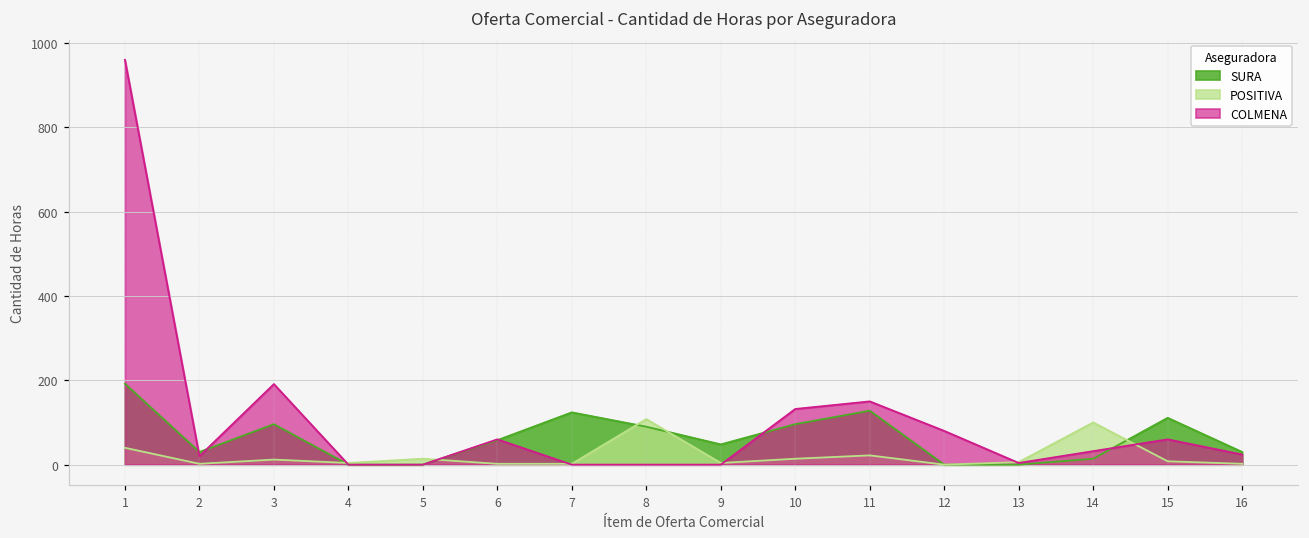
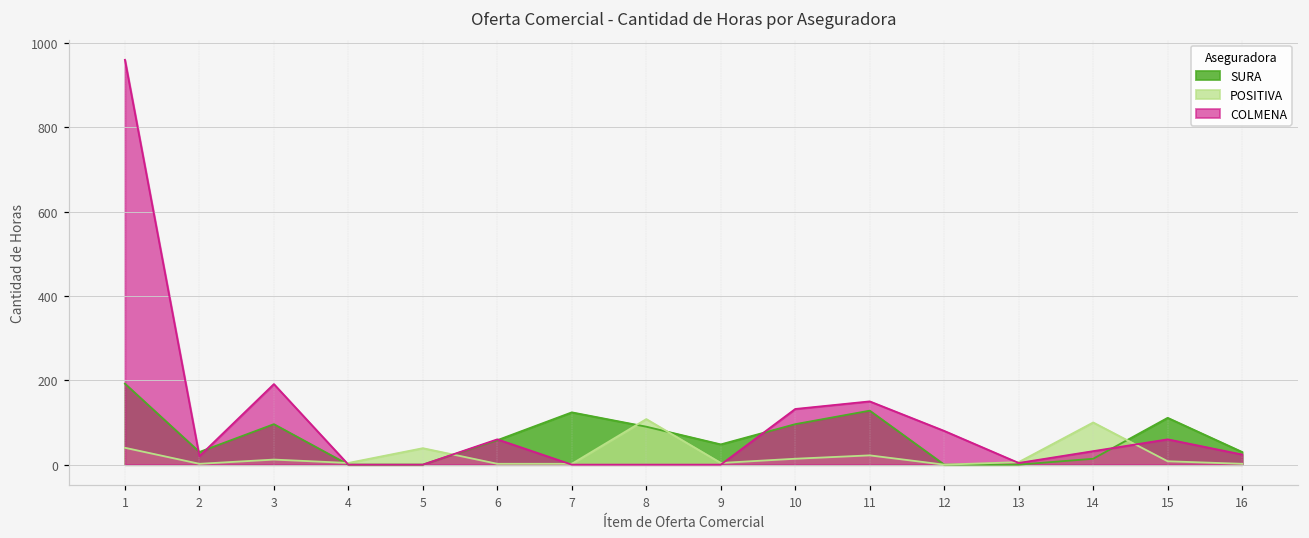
  {
    "SURA": {
      "1": 190,
      "2": 30,
      "3": 100,
      "7": 120,
      "8": 90,
      "9": 50,
      "10": 100,
      "11": 130,
      "14": 10,
      "15": 110
    },
    "POSITIVA": {
      "1": 40,
      "2": 0,
      "3": 10,
-     "5": 10,
+     "5": 40,
      "6": 0,
      "8": 110,
      "10": 10,
      "11": 20,
      "14": 100,
      "15": 10,
      "16": 0
    },
    "COLMENA": {
      "1": 960,
      "2": 20,
      "3": 190,
      "8": 0,
      "10": 130,
      "11": 150,
      "12": 80,
      "14": 30,
      "15": 60
    }
  }
